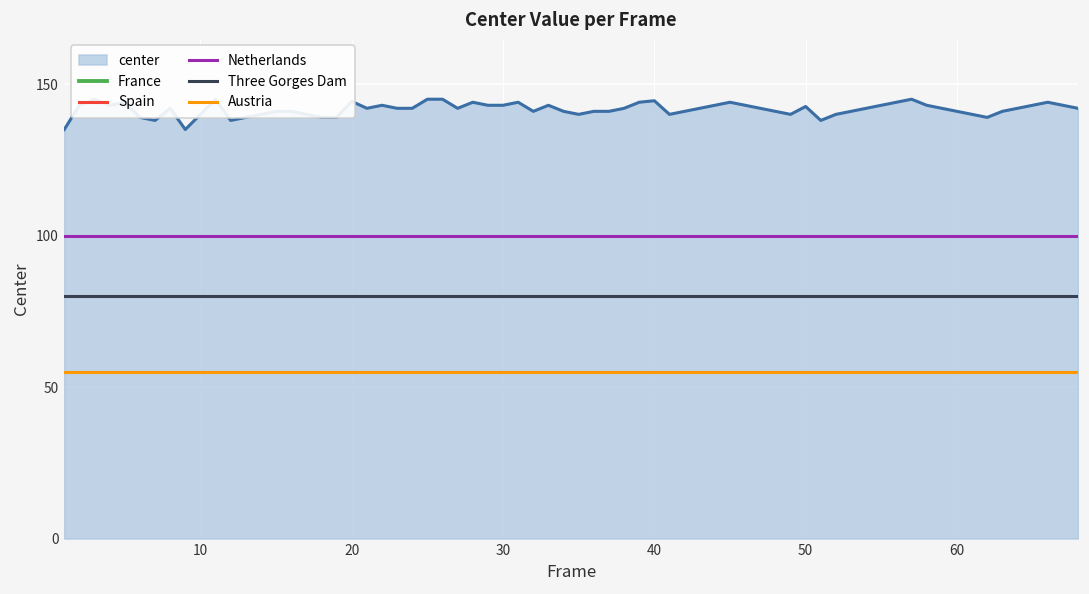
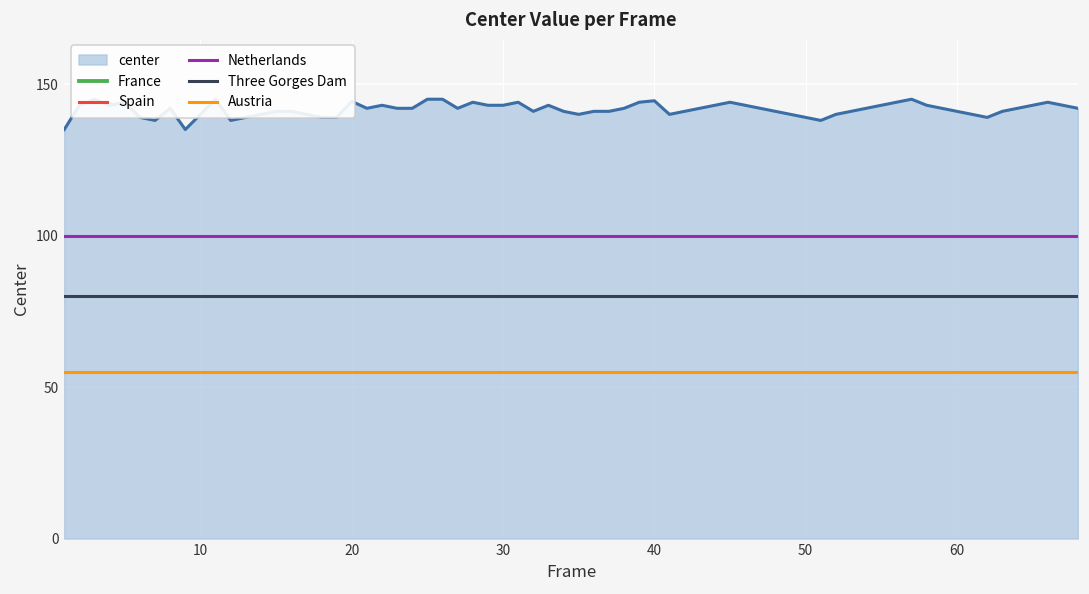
  {
    "30": 143,
    "40": 145,
-   "50": 143,
+   "50": 139,
    "60": 141
  }
